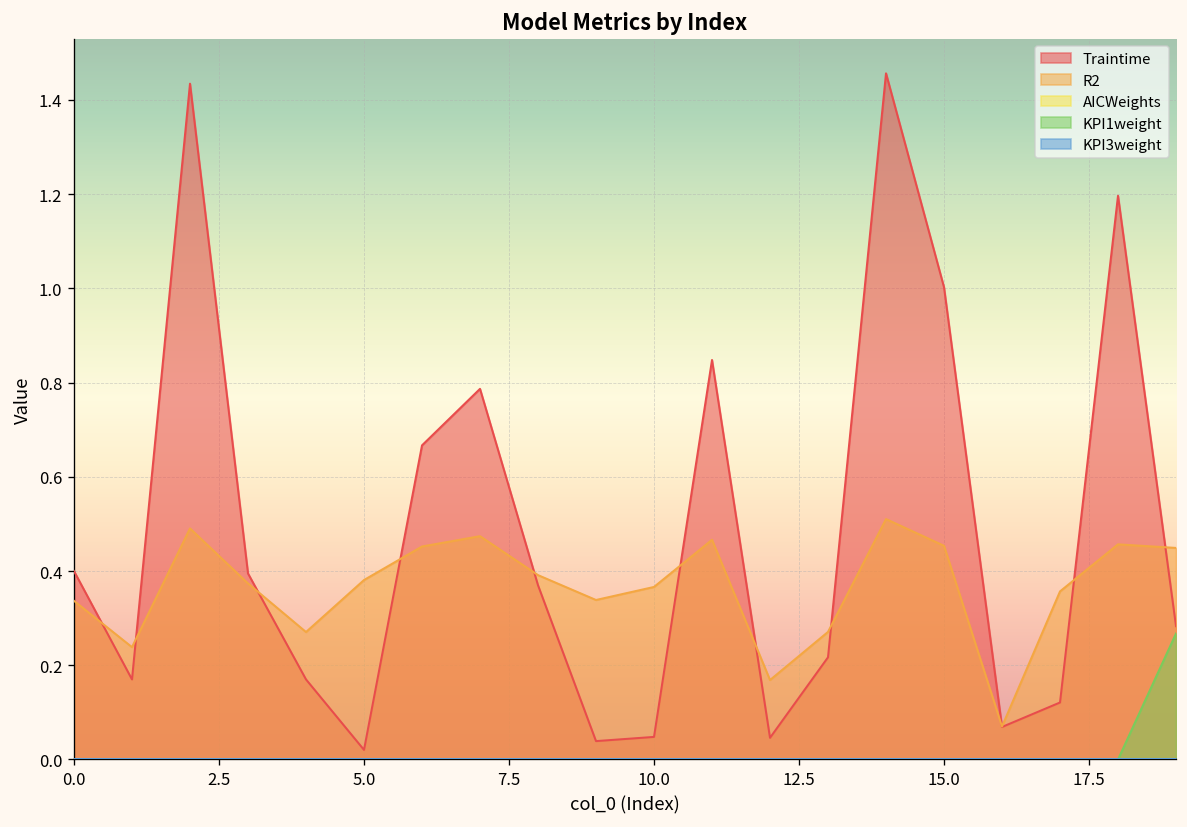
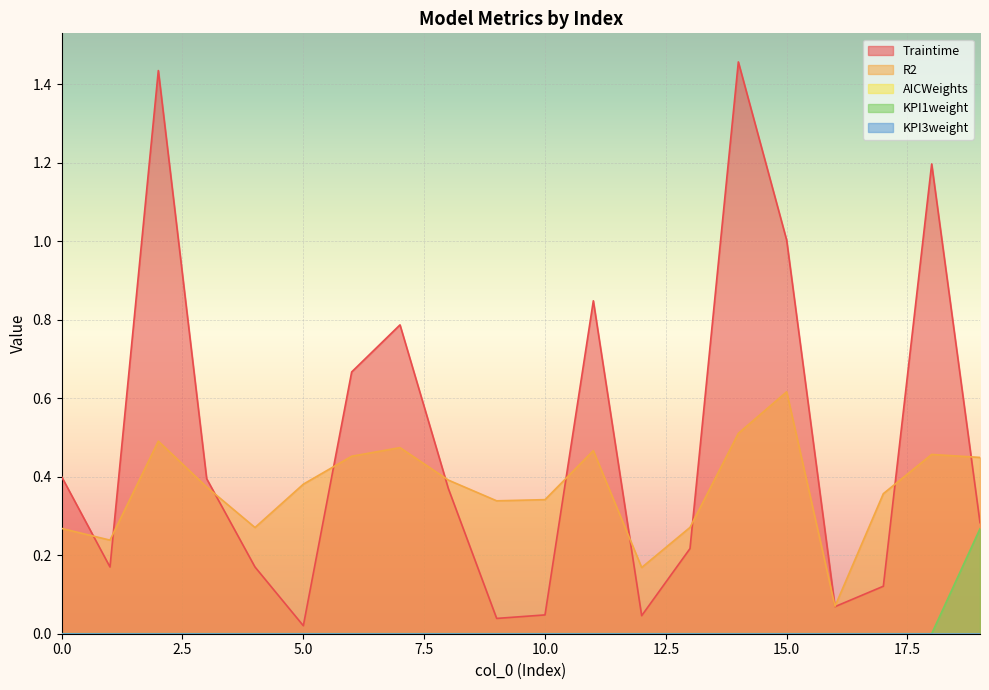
  {
    "Traintime": {
      "0.0": 0.40,
      "5.0": 0.02,
      "10.0": 0.05,
      "15.0": 1.00
    },
    "R2": {
-     "0.0": 0.34,
+     "0.0": 0.27,
      "5.0": 0.38,
-     "10.0": 0.37,
-     "15.0": 0.45
+     "10.0": 0.34,
+     "15.0": 0.62
    }
  }
